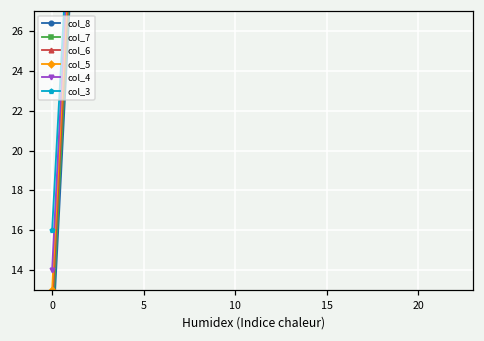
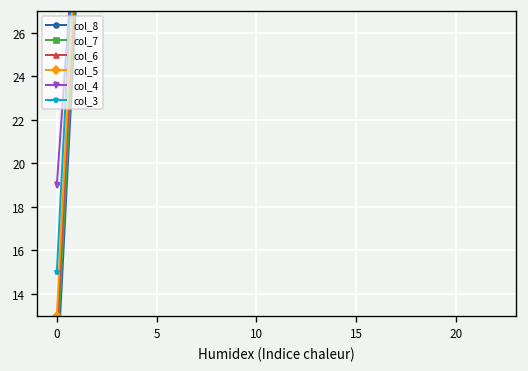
  {
    "col_5": {
      "0": 13
    },
    "col_4": {
-     "0": 14
+     "0": 19
    },
    "col_3": {
-     "0": 16
+     "0": 15
    }
  }
